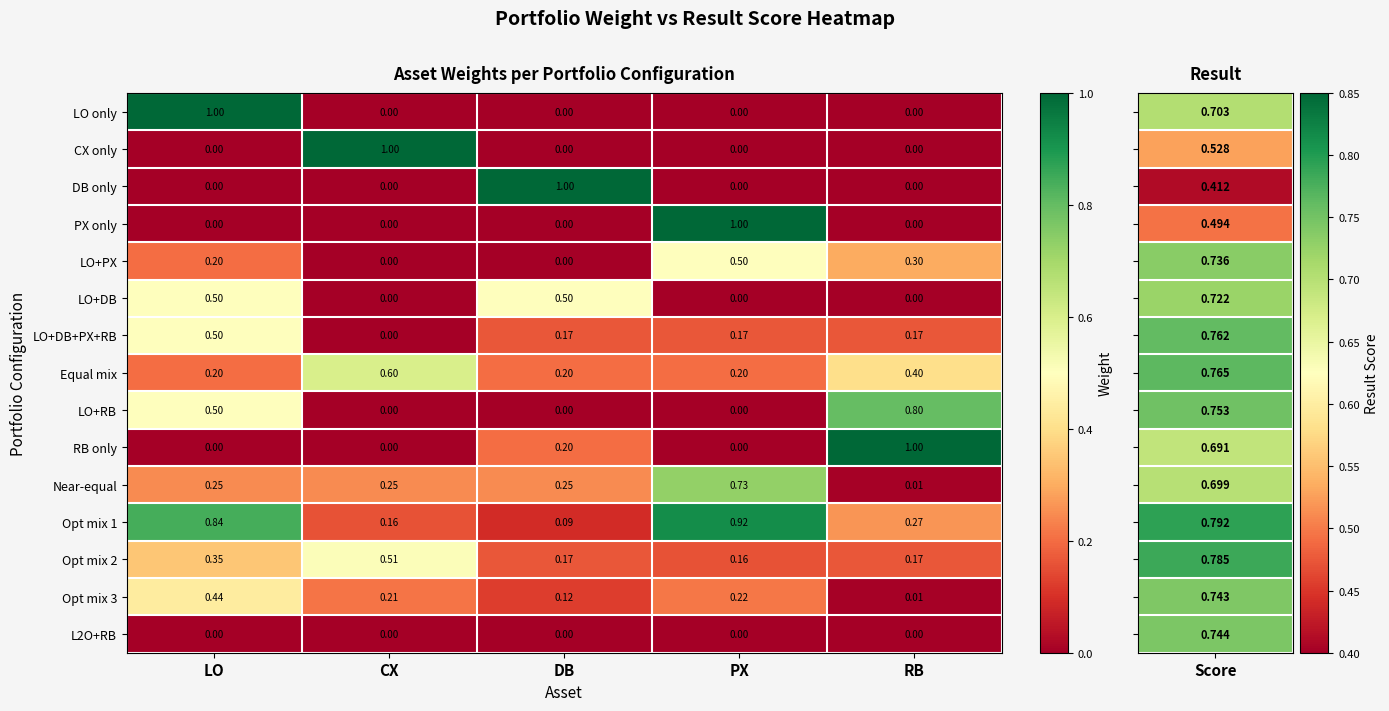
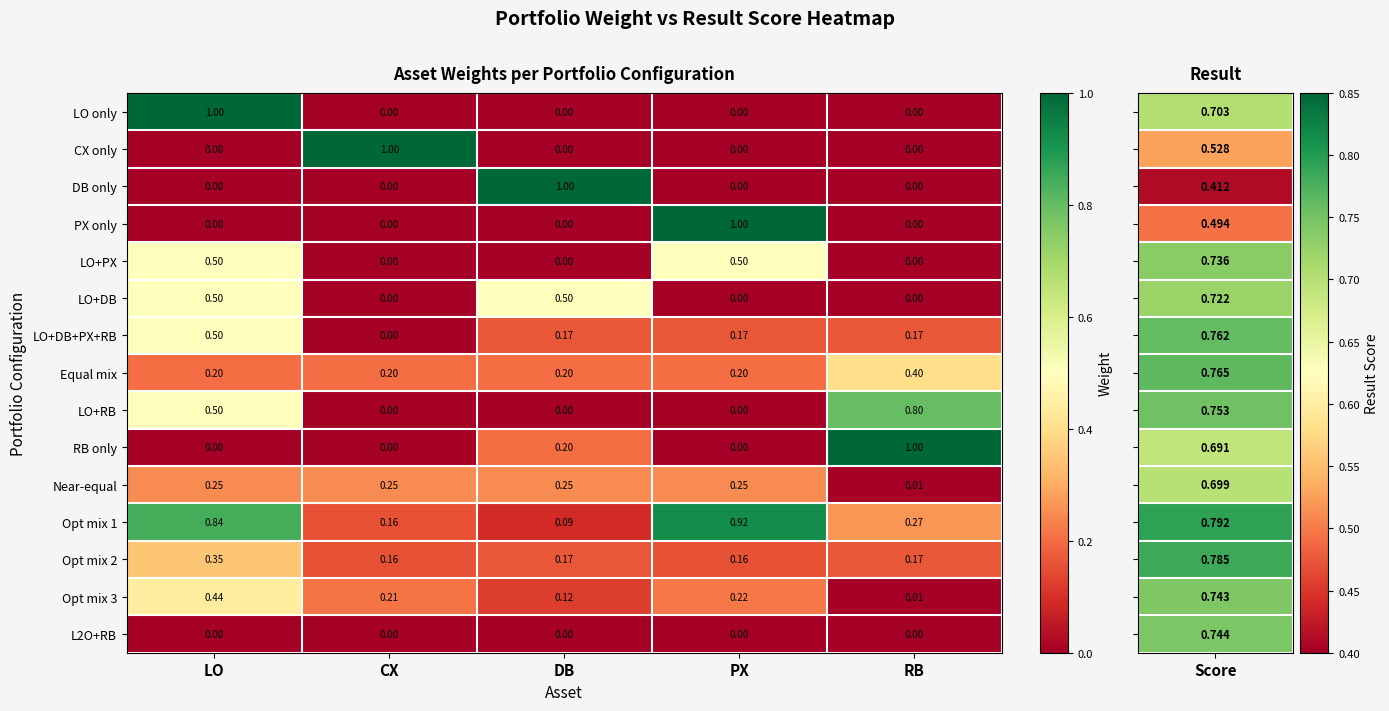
  {
    "Asset Weights per Portfolio Configuration": {
      "LO only": {
        "LO": 1.00,
        "CX": 0.00,
        "DB": 0.00,
        "PX": 0.00,
        "RB": 0.00
      },
      "CX only": {
        "LO": 0.00,
        "CX": 1.00,
        "DB": 0.00,
        "PX": 0.00,
        "RB": 0.00
      },
      "DB only": {
        "LO": 0.00,
        "CX": 0.00,
        "DB": 1.00,
        "PX": 0.00,
        "RB": 0.00
      },
      "PX only": {
        "LO": 0.00,
        "CX": 0.00,
        "DB": 0.00,
        "PX": 1.00,
        "RB": 0.00
      },
      "LO+PX": {
-       "LO": 0.20,
+       "LO": 0.50,
        "CX": 0.00,
        "DB": 0.00,
        "PX": 0.50,
-       "RB": 0.30
+       "RB": 0.00
      },
      "LO+DB": {
        "LO": 0.50,
        "CX": 0.00,
        "DB": 0.50,
        "PX": 0.00,
        "RB": 0.00
      },
      "LO+DB+PX+RB": {
        "LO": 0.50,
        "CX": 0.00,
        "DB": 0.17,
        "PX": 0.17,
        "RB": 0.17
      },
      "Equal mix": {
        "LO": 0.20,
-       "CX": 0.60,
+       "CX": 0.20,
        "DB": 0.20,
        "PX": 0.20,
        "RB": 0.40
      },
      "LO+RB": {
        "LO": 0.50,
        "CX": 0.00,
        "DB": 0.00,
        "PX": 0.00,
        "RB": 0.80
      },
      "RB only": {
        "LO": 0.00,
        "CX": 0.00,
        "DB": 0.20,
        "PX": 0.00,
        "RB": 1.00
      },
      "Near-equal": {
        "LO": 0.25,
        "CX": 0.25,
        "DB": 0.25,
-       "PX": 0.73,
+       "PX": 0.25,
        "RB": 0.01
      },
      "Opt mix 1": {
        "LO": 0.84,
        "CX": 0.16,
        "DB": 0.09,
        "PX": 0.92,
        "RB": 0.27
      },
      "Opt mix 2": {
        "LO": 0.35,
-       "CX": 0.51,
+       "CX": 0.16,
        "DB": 0.17,
        "PX": 0.16,
        "RB": 0.17
      },
      "Opt mix 3": {
        "LO": 0.44,
        "CX": 0.21,
        "DB": 0.12,
        "PX": 0.22,
        "RB": 0.01
      },
      "L2O+RB": {
        "LO": 0.00,
        "CX": 0.00,
        "DB": 0.00,
        "PX": 0.00,
        "RB": 0.00
      }
    }
  }
